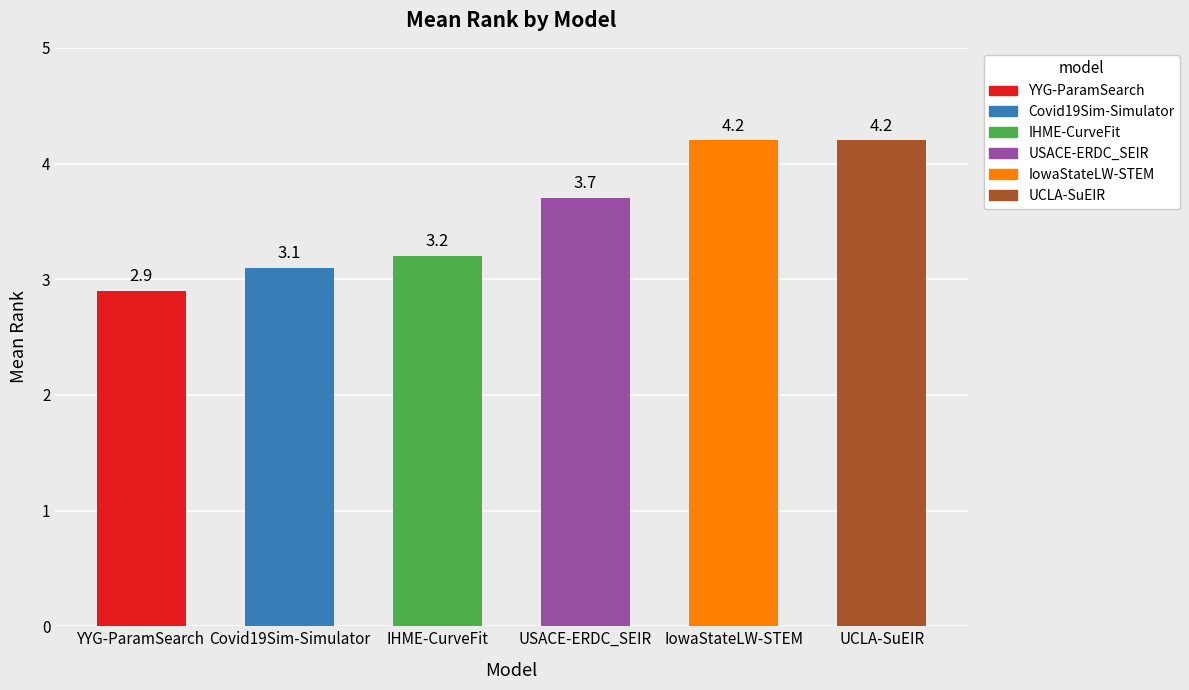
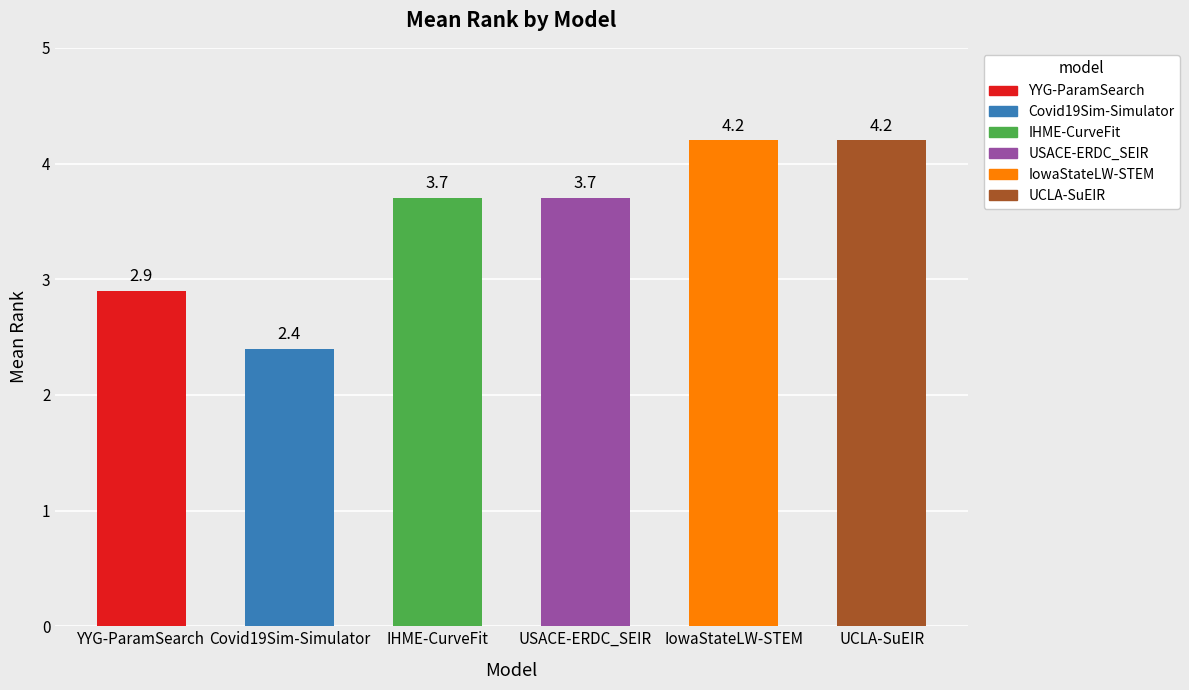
  {
    "YYG-ParamSearch": 2.9,
-   "Covid19Sim-Simulator": 3.1,
-   "IHME-CurveFit": 3.2,
+   "Covid19Sim-Simulator": 2.4,
+   "IHME-CurveFit": 3.7,
    "USACE-ERDC_SEIR": 3.7,
    "IowaStateLW-STEM": 4.2,
    "UCLA-SuEIR": 4.2
  }
